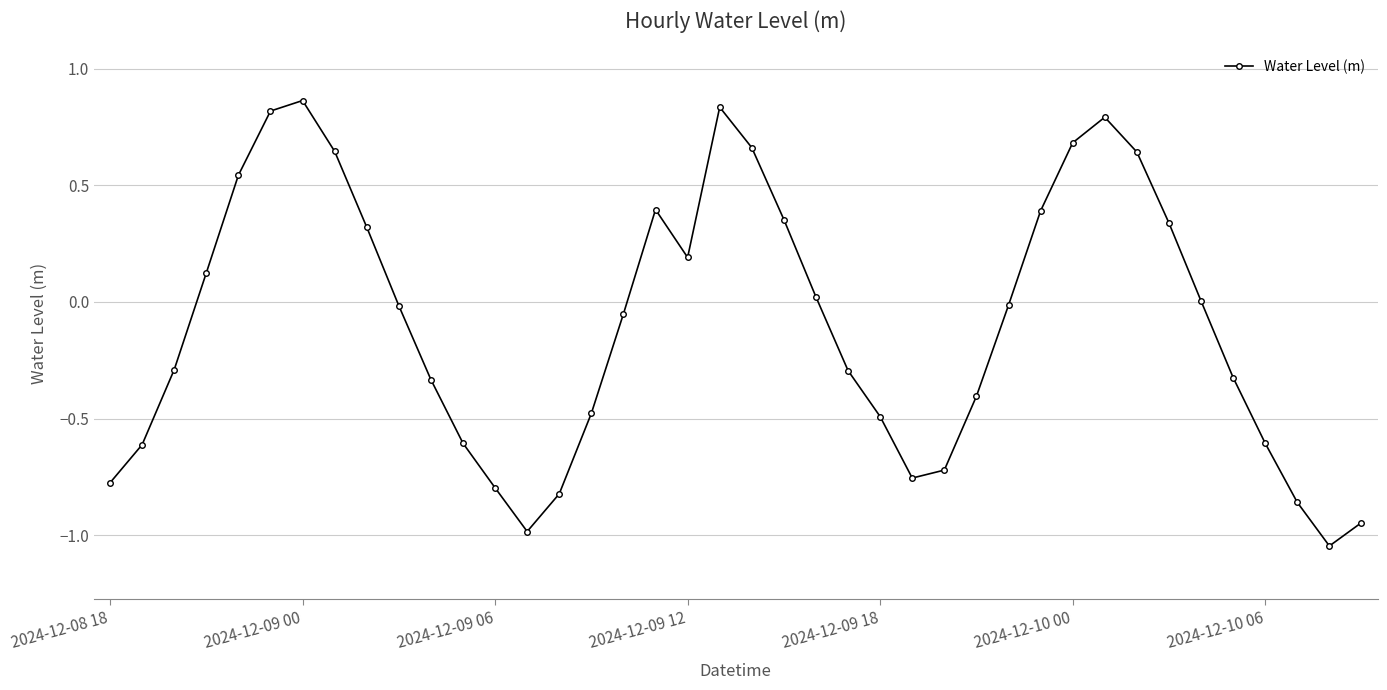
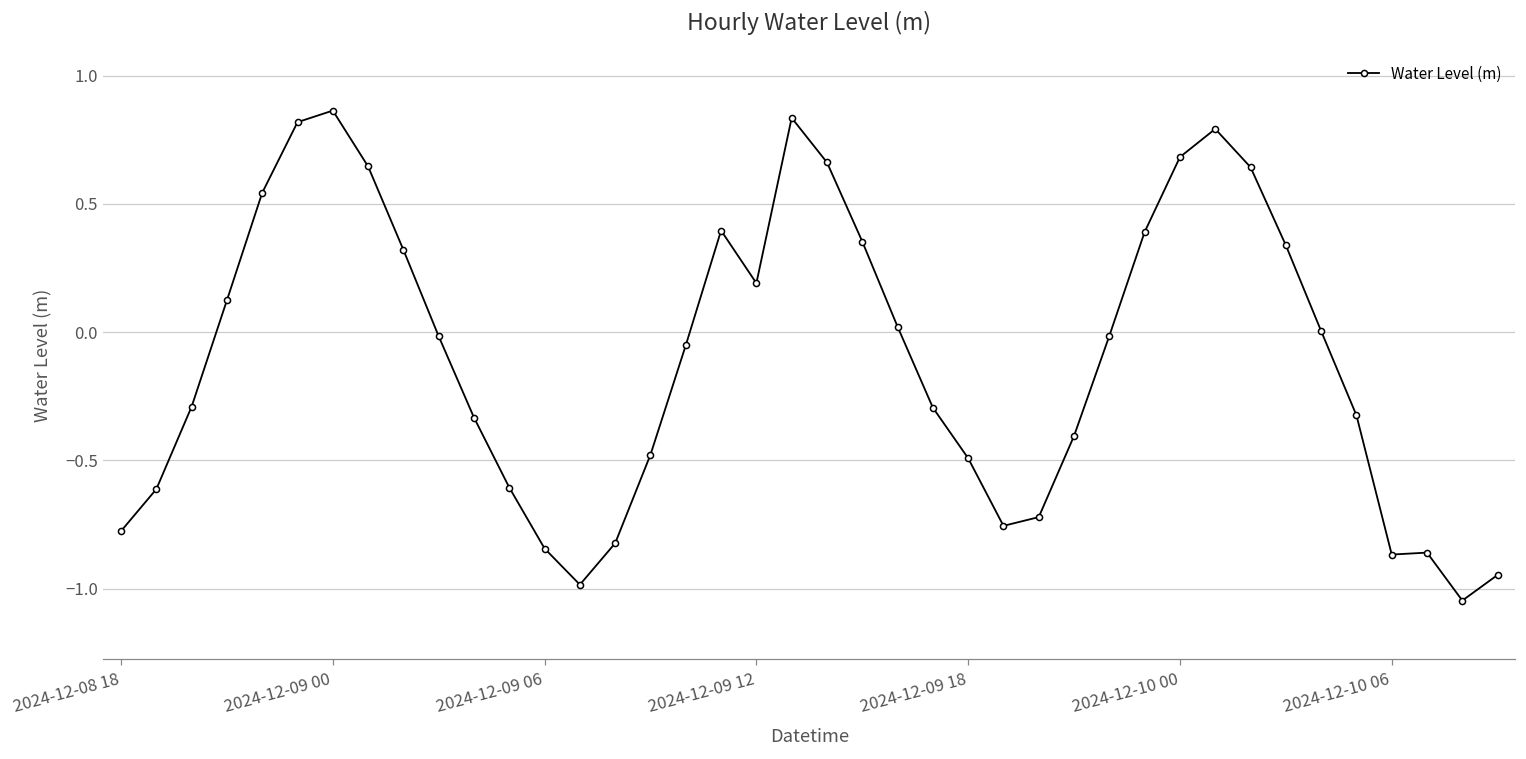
  {
    "2024-12-08 18": -0.78,
    "2024-12-09 00": 0.86,
-   "2024-12-09 06": -0.80,
+   "2024-12-09 06": -0.84,
    "2024-12-09 12": 0.19,
    "2024-12-09 18": -0.49,
    "2024-12-10 00": 0.68,
-   "2024-12-10 06": -0.61
+   "2024-12-10 06": -0.87
  }
